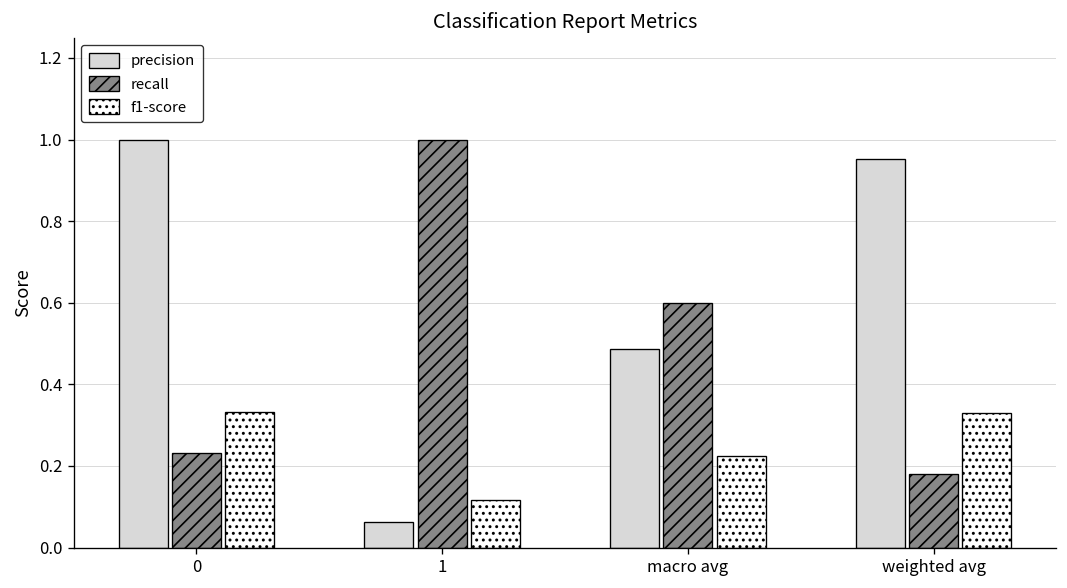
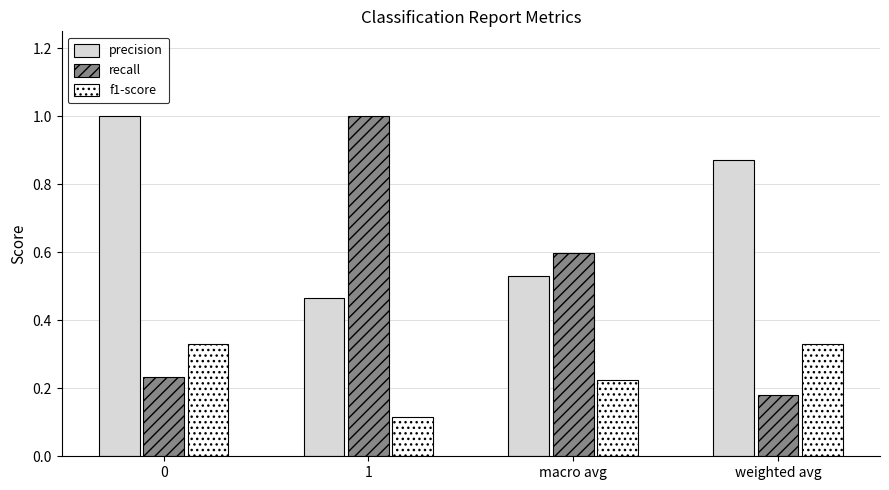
  {
    "precision": {
      "0": 1.00,
-     "1": 0.06,
-     "macro avg": 0.49,
-     "weighted avg": 0.95
+     "1": 0.46,
+     "macro avg": 0.53,
+     "weighted avg": 0.87
    },
    "recall": {
      "0": 0.23,
      "1": 1.00,
      "macro avg": 0.60,
      "weighted avg": 0.18
    },
    "f1-score": {
      "0": 0.33,
      "1": 0.12,
      "macro avg": 0.22,
      "weighted avg": 0.33
    }
  }
